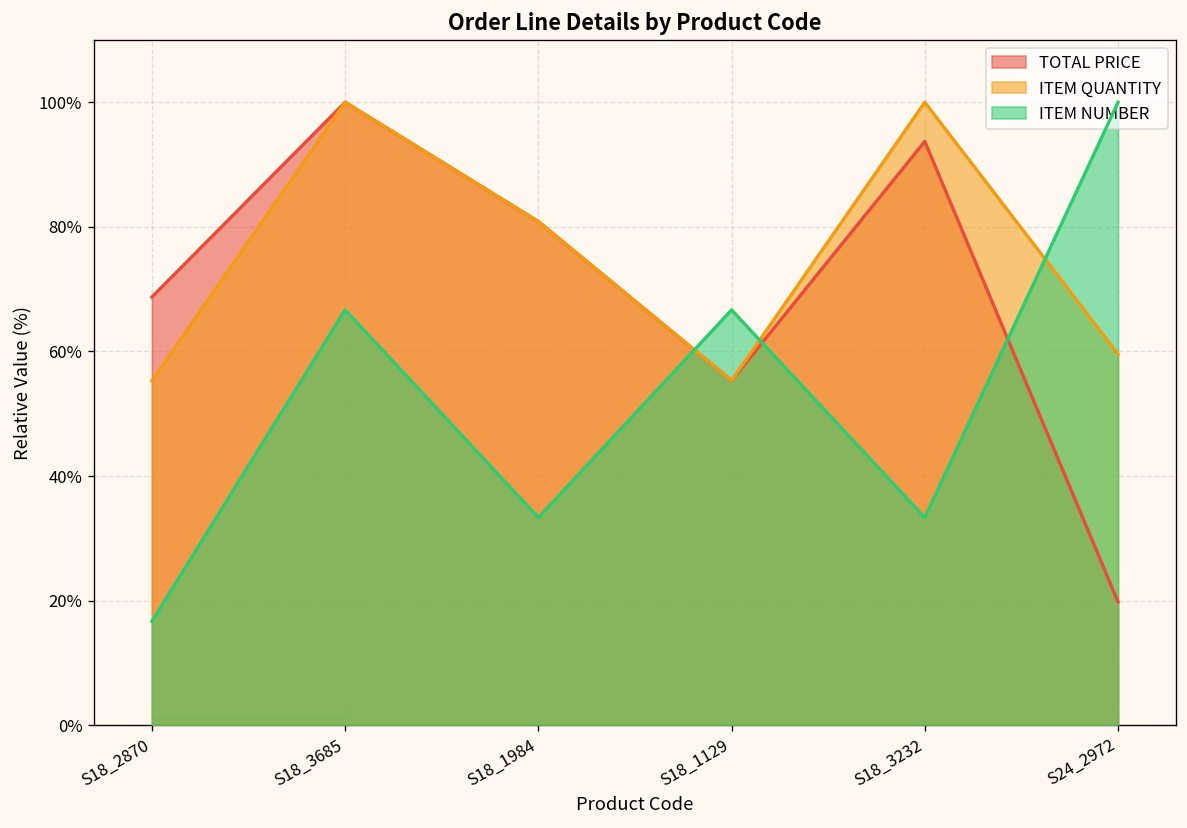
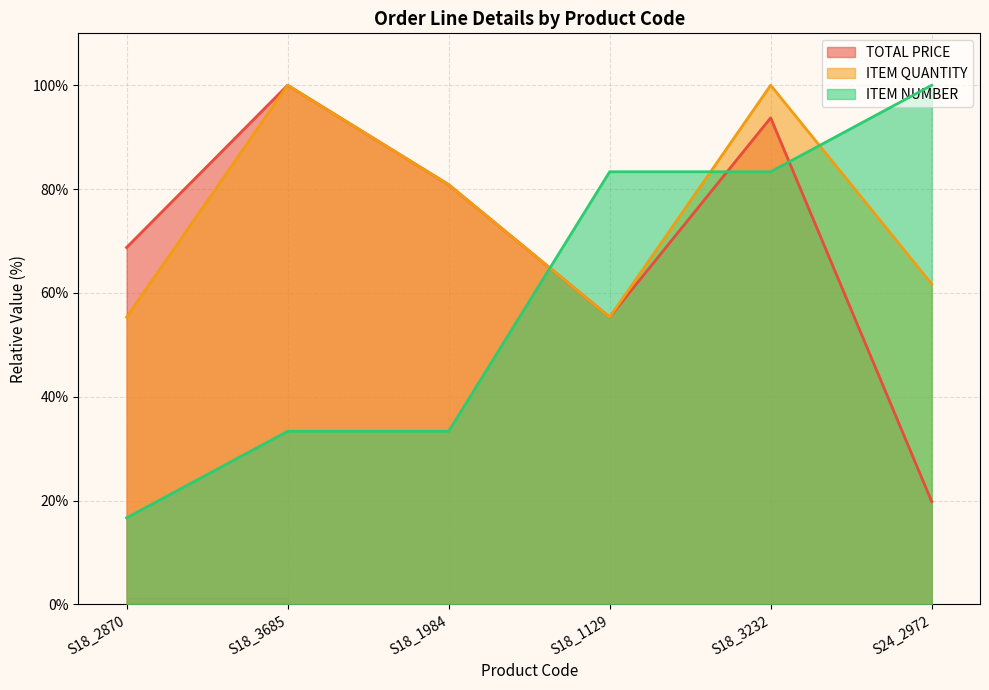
  {
    "TOTAL PRICE": {
      "S18_2870": "69%",
      "S18_3232": "94%",
      "S24_2972": "20%"
    },
    "ITEM QUANTITY": {
      "S18_2870": "55%",
      "S18_3232": "100%",
-     "S24_2972": "60%"
+     "S24_2972": "62%"
    },
    "ITEM NUMBER": {
      "S18_2870": "17%",
-     "S18_3685": "67%",
+     "S18_3685": "33%",
      "S18_1984": "33%",
-     "S18_1129": "67%",
-     "S18_3232": "33%"
+     "S18_1129": "83%",
+     "S18_3232": "83%"
    }
  }
